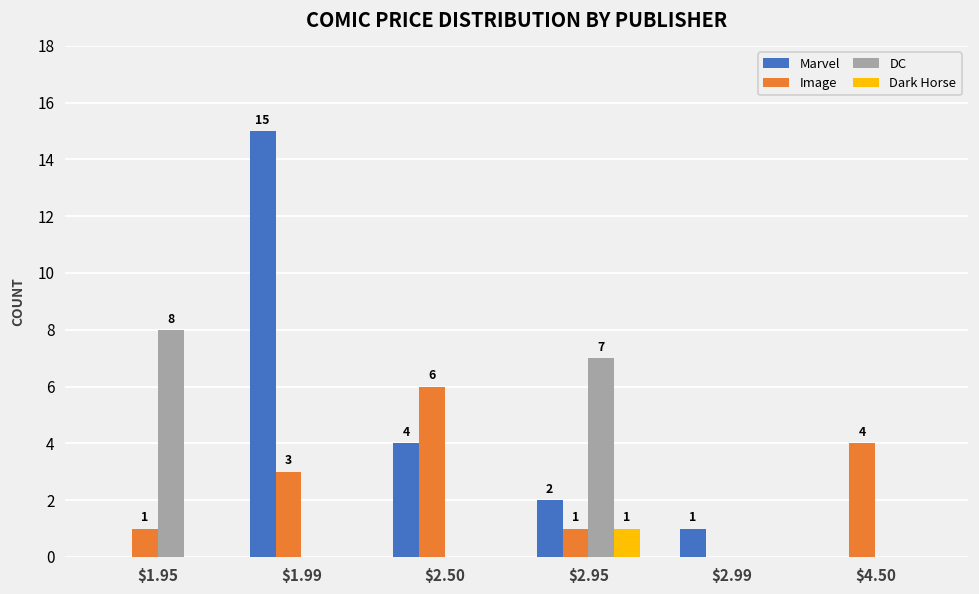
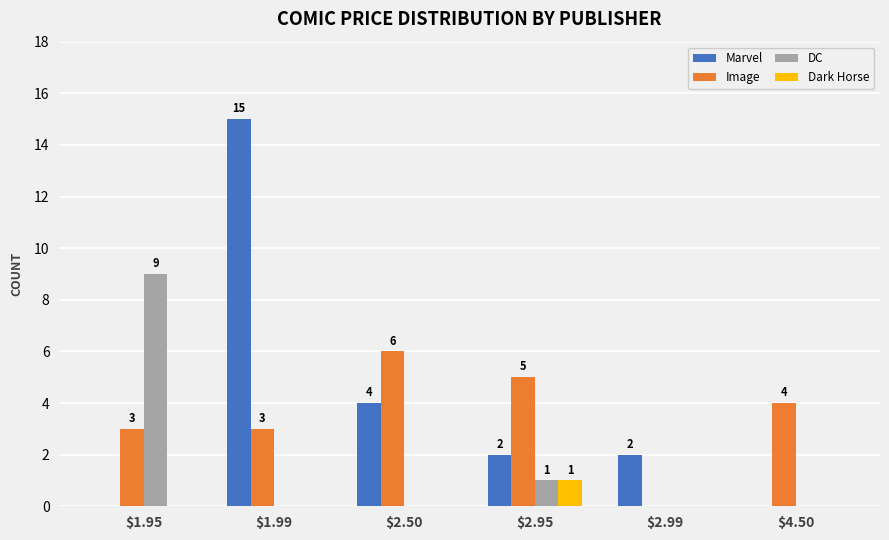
  {
    "Marvel": {
      "$1.99": 15,
      "$2.50": 4,
      "$2.95": 2,
-     "$2.99": 1
+     "$2.99": 2
    },
    "Image": {
-     "$1.95": 1,
+     "$1.95": 3,
      "$1.99": 3,
      "$2.50": 6,
-     "$2.95": 1,
+     "$2.95": 5,
      "$4.50": 4
    },
    "DC": {
-     "$1.95": 8,
-     "$2.95": 7
+     "$1.95": 9,
+     "$2.95": 1
    },
    "Dark Horse": {
      "$2.95": 1
    }
  }
